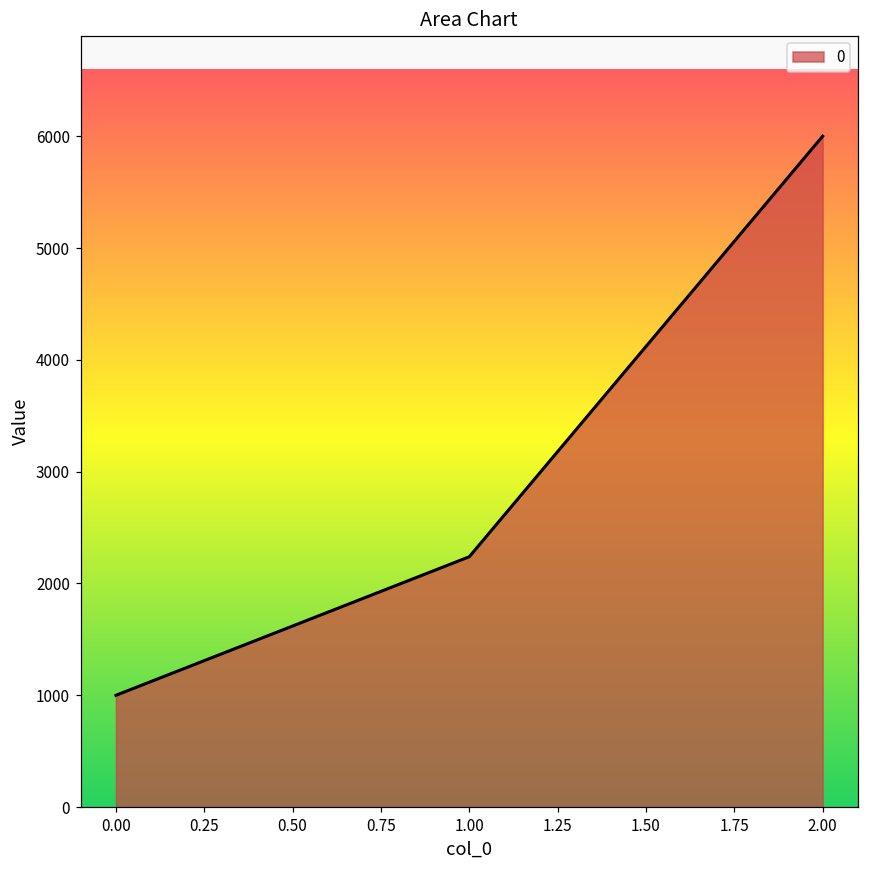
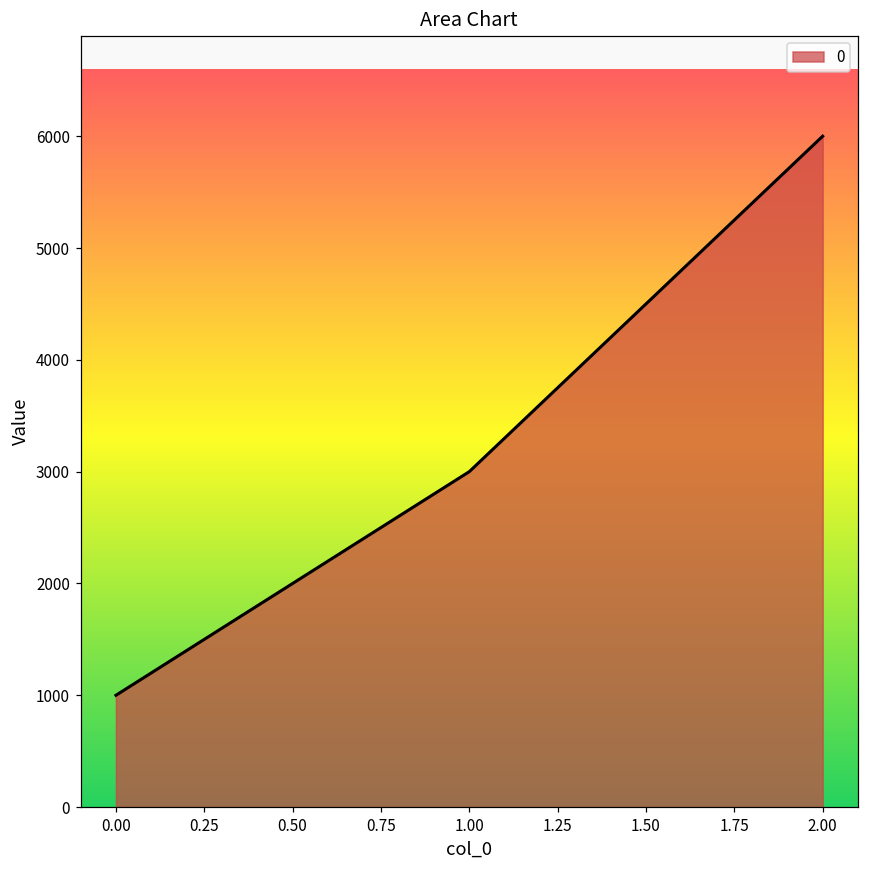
  {
    "0.00": 1000,
-   "1.00": 2240,
+   "1.00": 3000,
    "2.00": 6000
  }
